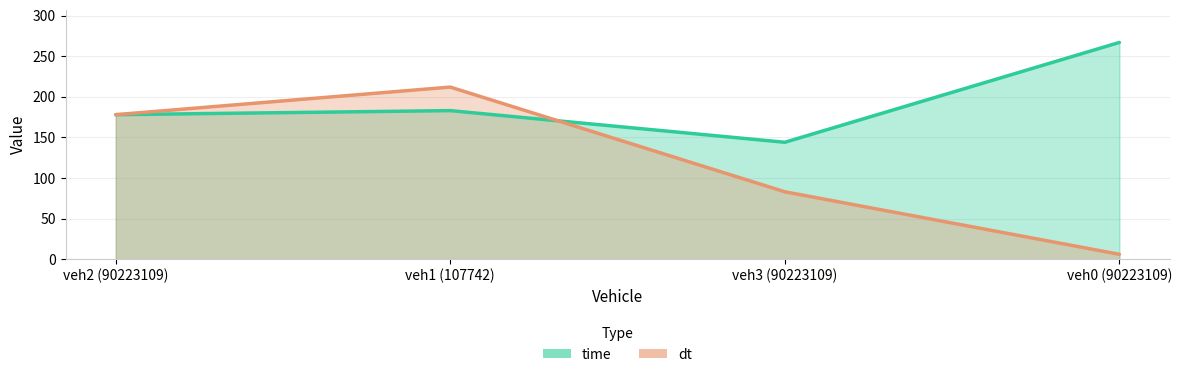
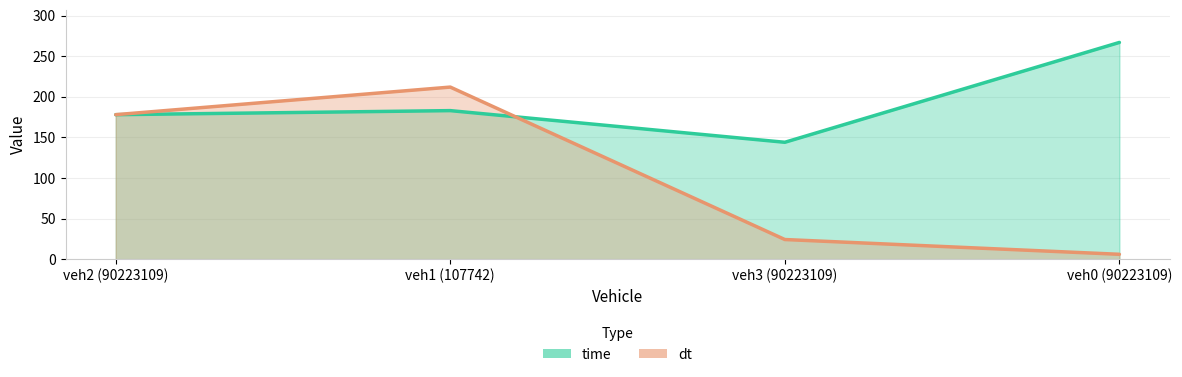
  {
    "time": {
      "veh1 (107742)": 180,
      "veh3 (90223109)": 140,
      "veh0 (90223109)": 270
    },
    "dt": {
      "veh1 (107742)": 210,
-     "veh3 (90223109)": 80,
+     "veh3 (90223109)": 20,
      "veh0 (90223109)": 10
    }
  }
